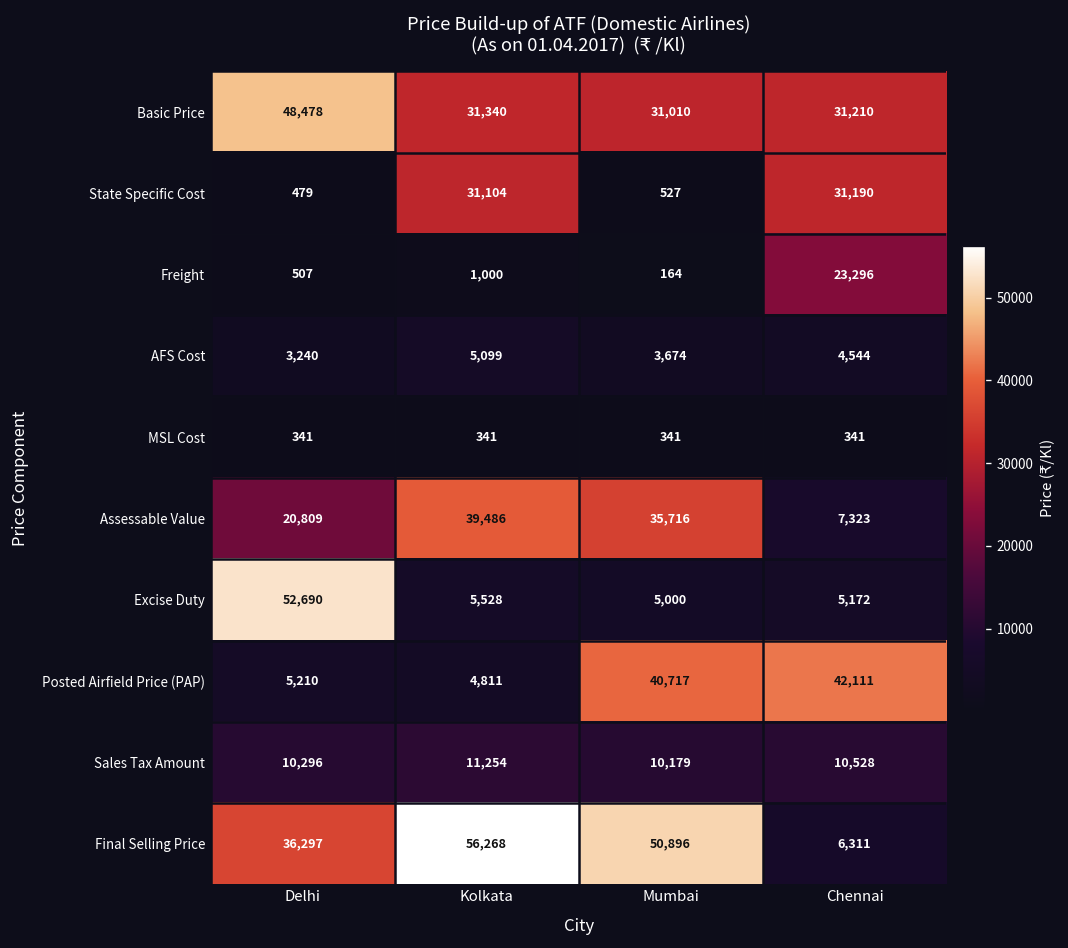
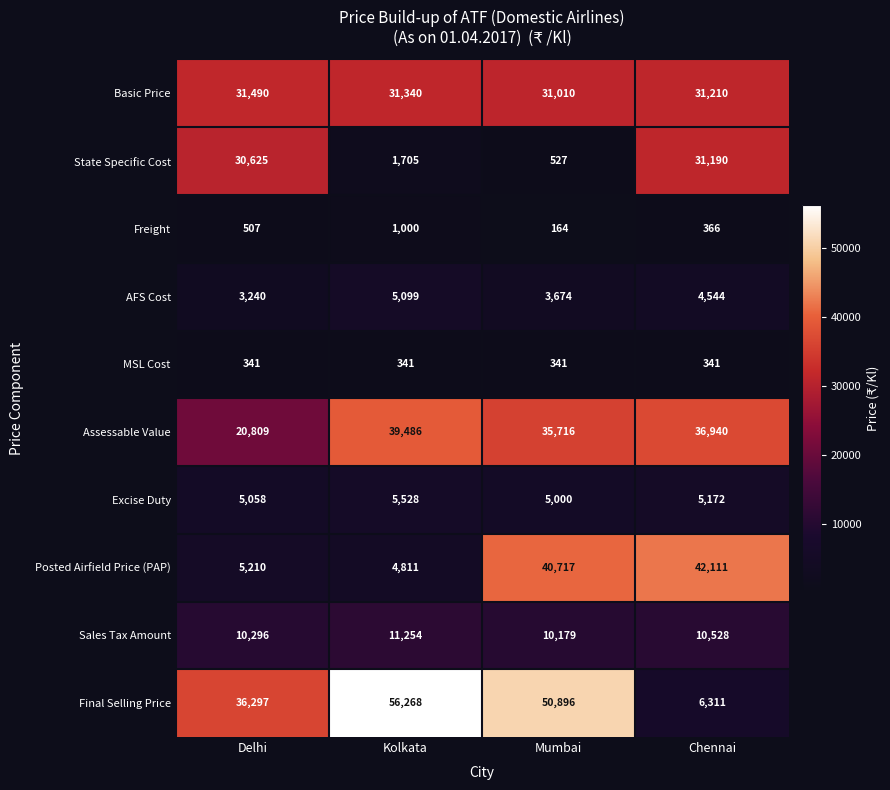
  {
    "Basic Price": {
-     "Delhi": "48,478",
+     "Delhi": "31,490",
      "Kolkata": "31,340",
      "Mumbai": "31,010",
      "Chennai": "31,210"
    },
    "State Specific Cost": {
-     "Delhi": "479",
-     "Kolkata": "31,104",
+     "Delhi": "30,625",
+     "Kolkata": "1,705",
      "Mumbai": "527",
      "Chennai": "31,190"
    },
    "Freight": {
      "Delhi": "507",
      "Kolkata": "1,000",
      "Mumbai": "164",
-     "Chennai": "23,296"
+     "Chennai": "366"
    },
    "AFS Cost": {
      "Delhi": "3,240",
      "Kolkata": "5,099",
      "Mumbai": "3,674",
      "Chennai": "4,544"
    },
    "MSL Cost": {
      "Delhi": "341",
      "Kolkata": "341",
      "Mumbai": "341",
      "Chennai": "341"
    },
    "Assessable Value": {
      "Delhi": "20,809",
      "Kolkata": "39,486",
      "Mumbai": "35,716",
-     "Chennai": "7,323"
+     "Chennai": "36,940"
    },
    "Excise Duty": {
-     "Delhi": "52,690",
+     "Delhi": "5,058",
      "Kolkata": "5,528",
      "Mumbai": "5,000",
      "Chennai": "5,172"
    },
    "Posted Airfield Price (PAP)": {
      "Delhi": "5,210",
      "Kolkata": "4,811",
      "Mumbai": "40,717",
      "Chennai": "42,111"
    },
    "Sales Tax Amount": {
      "Delhi": "10,296",
      "Kolkata": "11,254",
      "Mumbai": "10,179",
      "Chennai": "10,528"
    },
    "Final Selling Price": {
      "Delhi": "36,297",
      "Kolkata": "56,268",
      "Mumbai": "50,896",
      "Chennai": "6,311"
    }
  }
